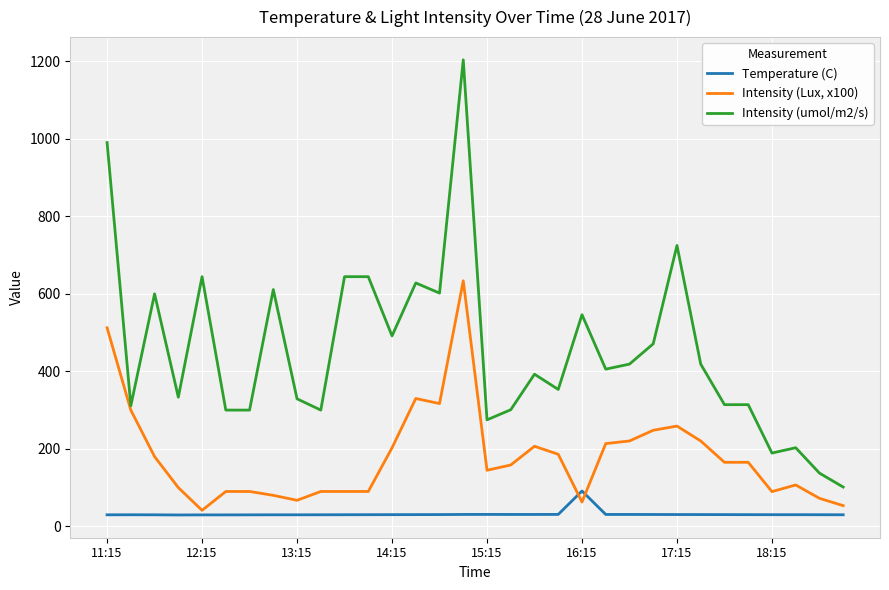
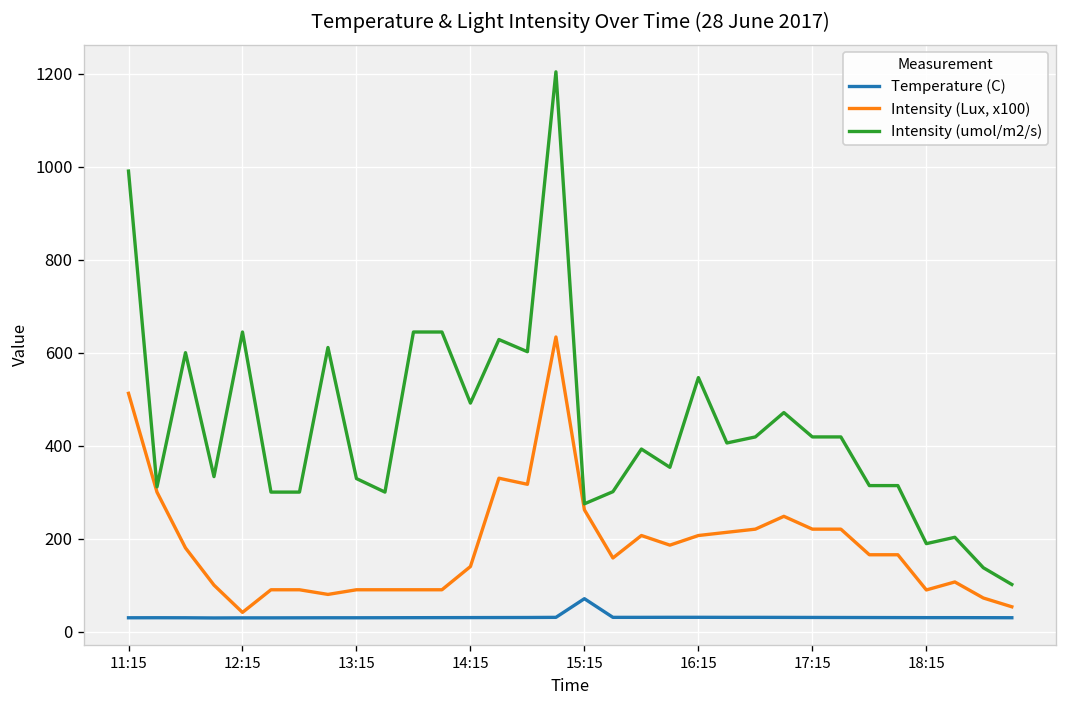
  {
    "Temperature (C)": {
      "11:15": 30,
      "12:15": 30,
      "13:15": 30,
      "14:15": 30,
-     "15:15": 30,
-     "16:15": 90,
+     "15:15": 70,
+     "16:15": 30,
      "17:15": 30,
      "18:15": 30
    },
    "Intensity (Lux, x100)": {
      "11:15": 510,
      "12:15": 40,
-     "13:15": 70,
-     "14:15": 200,
-     "15:15": 140,
-     "16:15": 60,
-     "17:15": 260,
+     "13:15": 90,
+     "14:15": 140,
+     "15:15": 260,
+     "16:15": 210,
+     "17:15": 220,
      "18:15": 90
    },
    "Intensity (umol/m2/s)": {
      "11:15": 990,
      "12:15": 640,
      "13:15": 330,
      "14:15": 490,
      "15:15": 270,
      "16:15": 550,
-     "17:15": 730,
+     "17:15": 420,
      "18:15": 190
    }
  }
